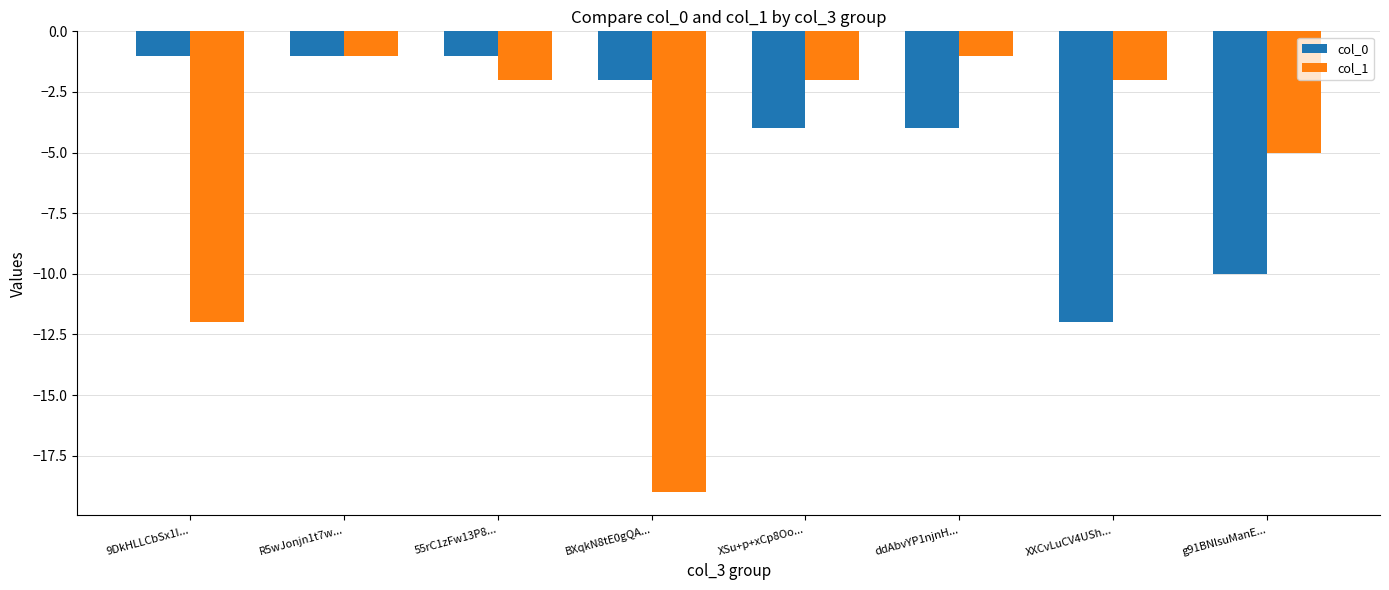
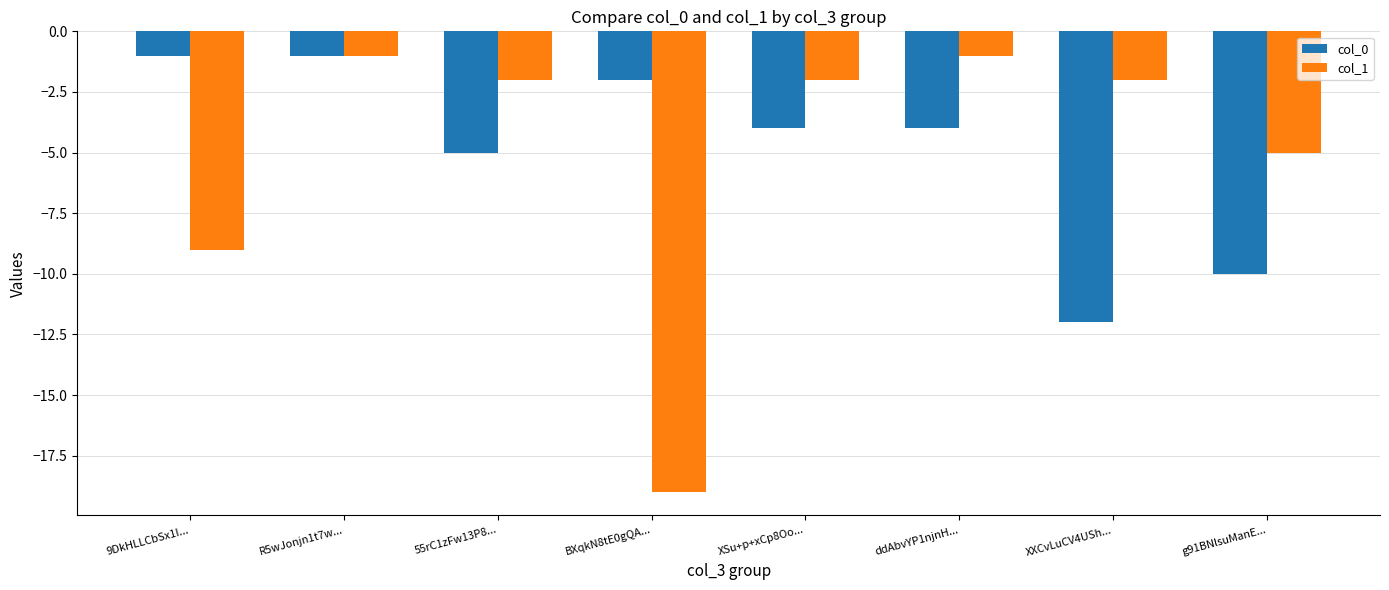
  {
    "col_0": {
      "9DkHLLCbSx1I...": -1,
      "R5wJonjn1t7w...": -1,
-     "55rC1zFw13P8...": -1,
+     "55rC1zFw13P8...": -5,
      "BXqkN8tE0gQA...": -2,
      "XSu+p+xCp8Oo...": -4,
      "ddAbvYP1njnH...": -4,
      "XXCvLuCV4USh...": -12,
      "g91BNlsuManE...": -10
    },
    "col_1": {
-     "9DkHLLCbSx1I...": -12,
+     "9DkHLLCbSx1I...": -9,
      "R5wJonjn1t7w...": -1,
      "55rC1zFw13P8...": -2,
      "BXqkN8tE0gQA...": -19,
      "XSu+p+xCp8Oo...": -2,
      "ddAbvYP1njnH...": -1,
      "XXCvLuCV4USh...": -2,
      "g91BNlsuManE...": -5
    }
  }
